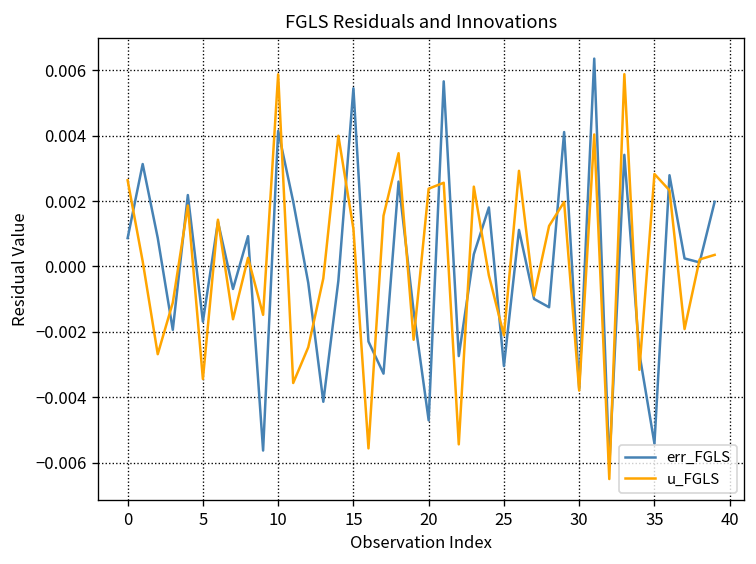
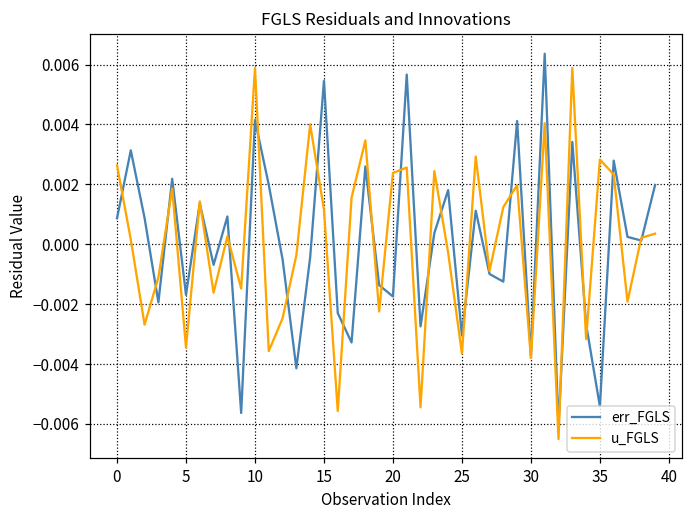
  {
    "err_FGLS": {
      "0": 0.0009,
      "5": -0.0017,
      "10": 0.0041,
      "15": 0.0055,
-     "20": -0.0047,
+     "20": -0.0017,
      "25": -0.0030
    },
    "u_FGLS": {
      "0": 0.0026,
      "5": -0.0034,
      "10": 0.0059,
      "15": 0.0012,
      "20": 0.0024,
-     "25": -0.0021,
+     "25": -0.0037,
      "35": 0.0028
    }
  }
